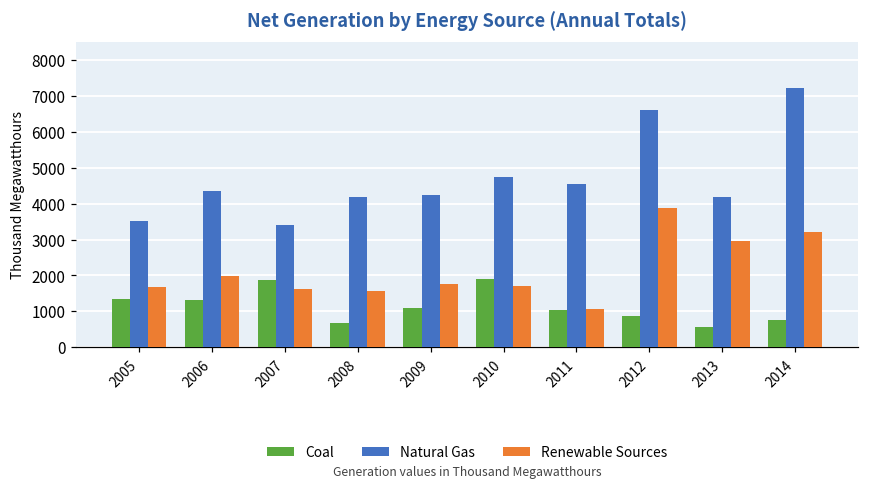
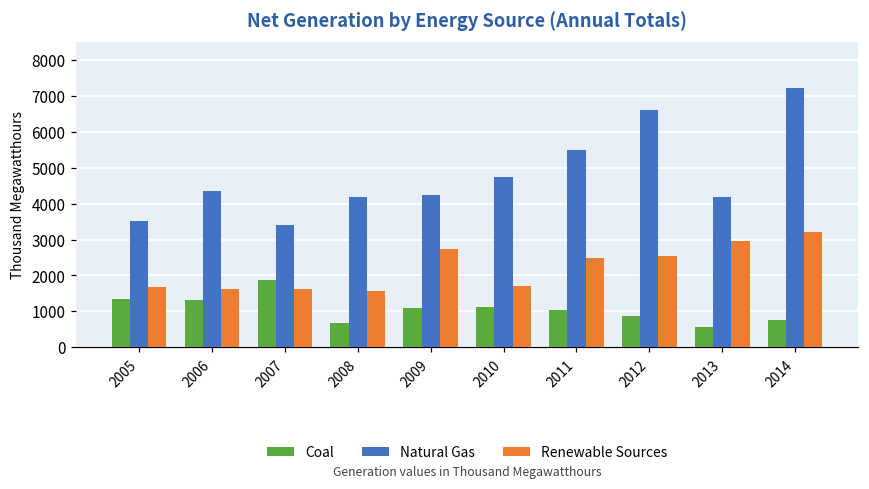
  {
    "Coal": {
      "2005": 1400,
      "2006": 1300,
      "2007": 1900,
      "2008": 700,
      "2009": 1100,
-     "2010": 1900,
+     "2010": 1100,
      "2011": 1000,
      "2012": 900,
      "2013": 600,
      "2014": 800
    },
    "Natural Gas": {
      "2005": 3500,
      "2006": 4400,
      "2007": 3400,
      "2008": 4200,
      "2009": 4200,
      "2010": 4700,
-     "2011": 4500,
+     "2011": 5500,
      "2012": 6600,
      "2013": 4200,
      "2014": 7200
    },
    "Renewable Sources": {
      "2005": 1700,
-     "2006": 2000,
+     "2006": 1600,
      "2007": 1600,
      "2008": 1600,
-     "2009": 1800,
+     "2009": 2700,
      "2010": 1700,
-     "2011": 1100,
-     "2012": 3900,
+     "2011": 2500,
+     "2012": 2500,
      "2013": 3000,
      "2014": 3200
    }
  }
